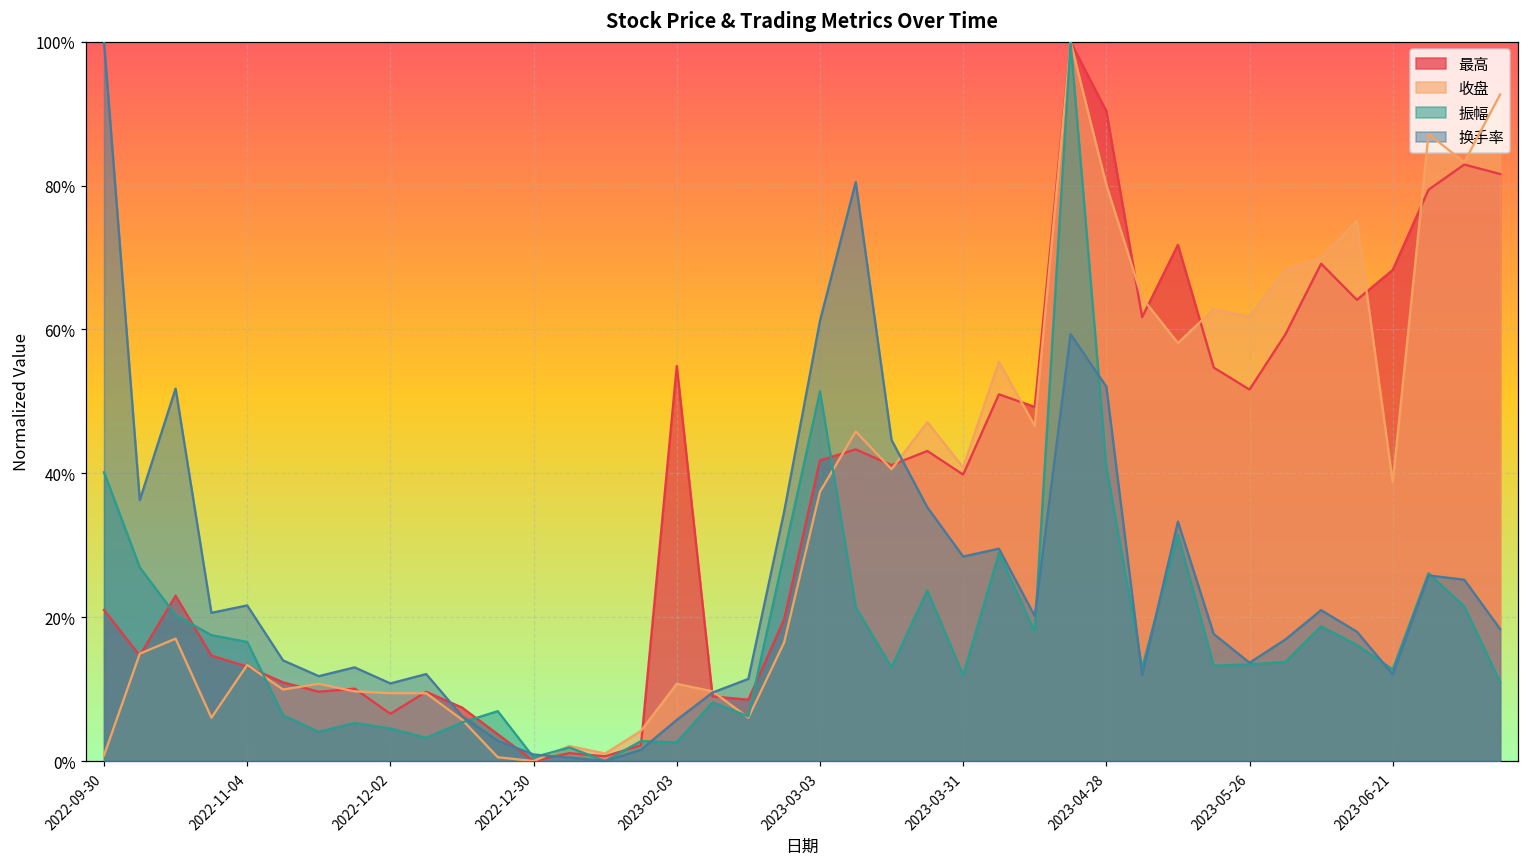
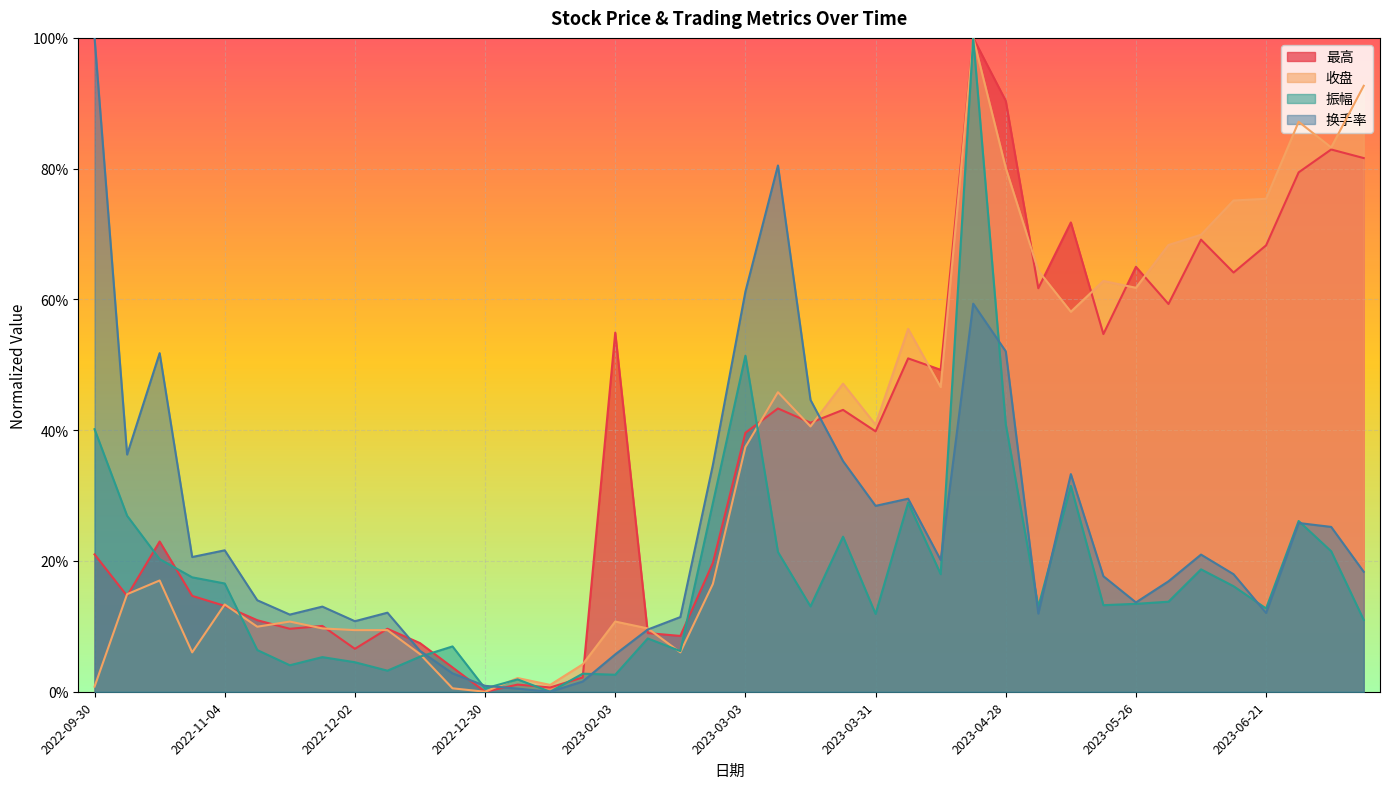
  {
    "最高": {
      "2022-09-30": "21%",
      "2022-12-02": "7%",
      "2023-02-03": "55%",
-     "2023-03-03": "42%",
+     "2023-03-03": "40%",
      "2023-03-31": "40%",
      "2023-04-28": "90%",
-     "2023-05-26": "52%",
+     "2023-05-26": "65%",
      "2023-06-21": "68%"
    },
    "收盘": {
      "2022-09-30": "1%",
      "2022-12-02": "9%",
      "2023-02-03": "11%",
      "2023-03-03": "37%",
      "2023-03-31": "41%",
      "2023-04-28": "80%",
      "2023-05-26": "62%",
-     "2023-06-21": "39%"
+     "2023-06-21": "75%"
    }
  }
